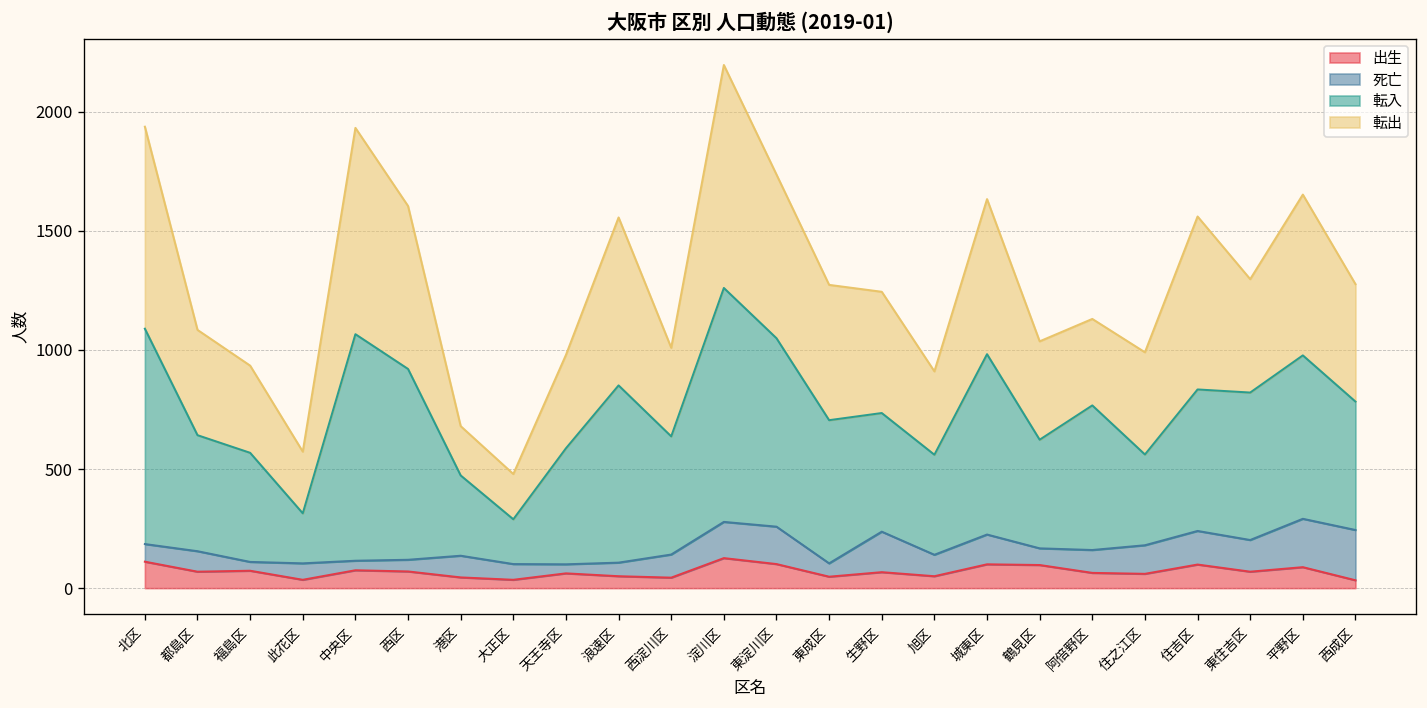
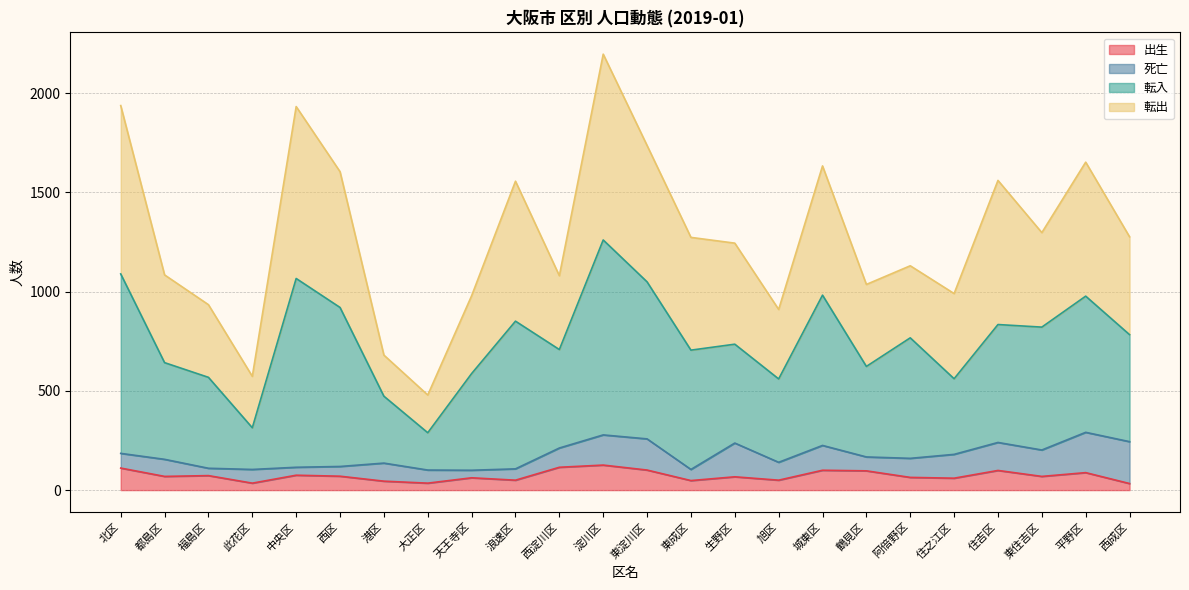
  {
    "出生": {
      "北区": 110,
      "都島区": 70,
      "福島区": 70,
      "此花区": 40,
      "中央区": 80,
      "西区": 70,
      "港区": 50,
      "大正区": 40,
      "天王寺区": 60,
      "浪速区": 50,
-     "西淀川区": 40,
+     "西淀川区": 120,
      "淀川区": 130,
      "東淀川区": 100,
      "東成区": 50,
      "生野区": 70,
      "旭区": 50,
      "城東区": 100,
      "鶴見区": 100,
      "阿倍野区": 60,
      "住之江区": 60,
      "住吉区": 100,
      "東住吉区": 70,
      "平野区": 90,
      "西成区": 30
    },
    "転出": {
      "北区": 850,
      "都島区": 440,
      "福島区": 370,
      "此花区": 260,
      "中央区": 870,
      "西区": 680,
      "港区": 210,
      "大正区": 190,
      "天王寺区": 390,
      "浪速区": 710,
      "西淀川区": 370,
      "淀川区": 940,
      "東淀川区": 690,
      "東成区": 570,
      "生野区": 510,
      "旭区": 350,
      "城東区": 650,
      "鶴見区": 410,
      "阿倍野区": 360,
      "住之江区": 430,
      "住吉区": 730,
      "東住吉区": 480,
      "平野区": 680,
      "西成区": 490
    }
  }
